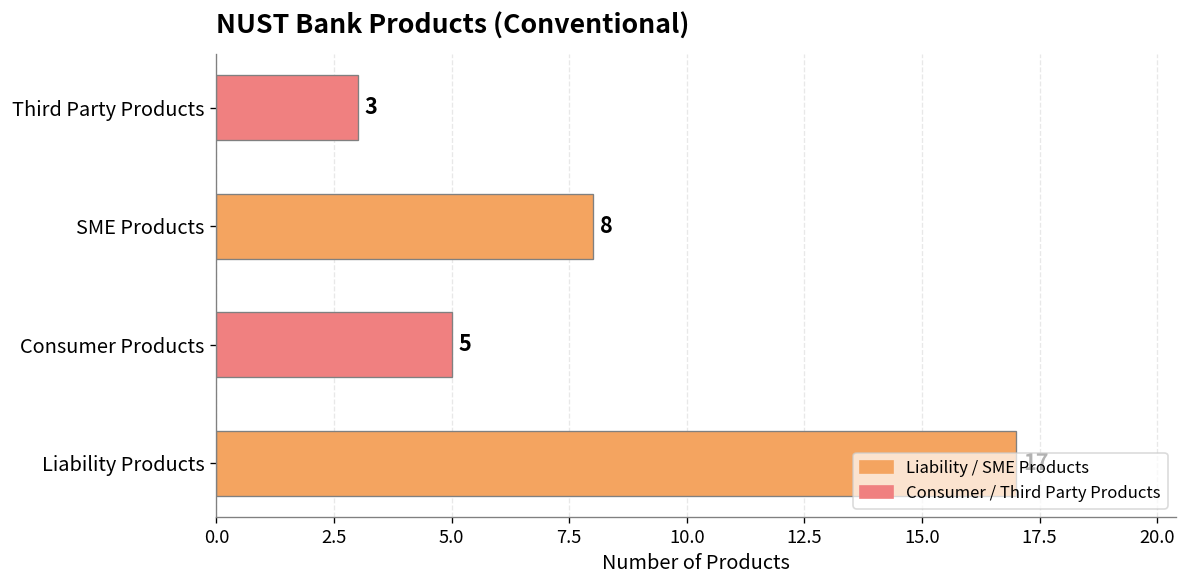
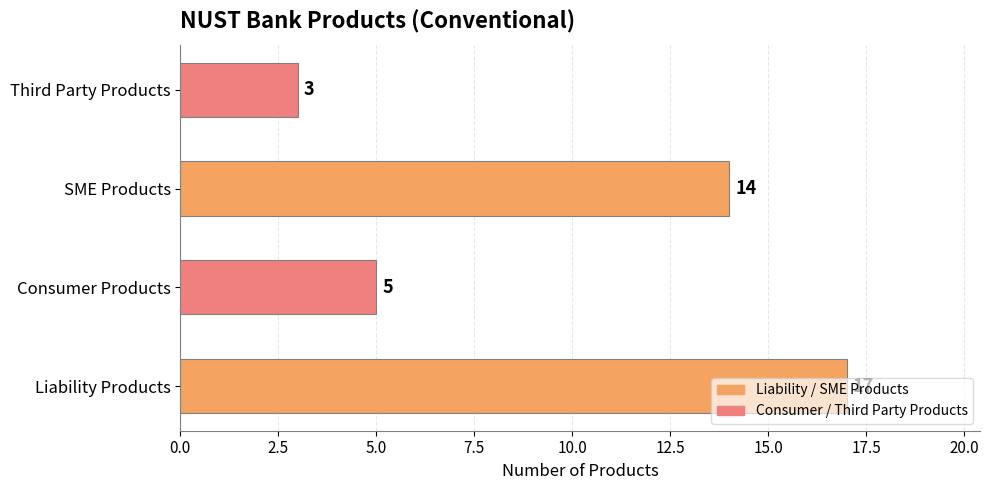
  {
    "Third Party Products": 3,
-   "SME Products": 8,
+   "SME Products": 14,
    "Consumer Products": 5
  }
